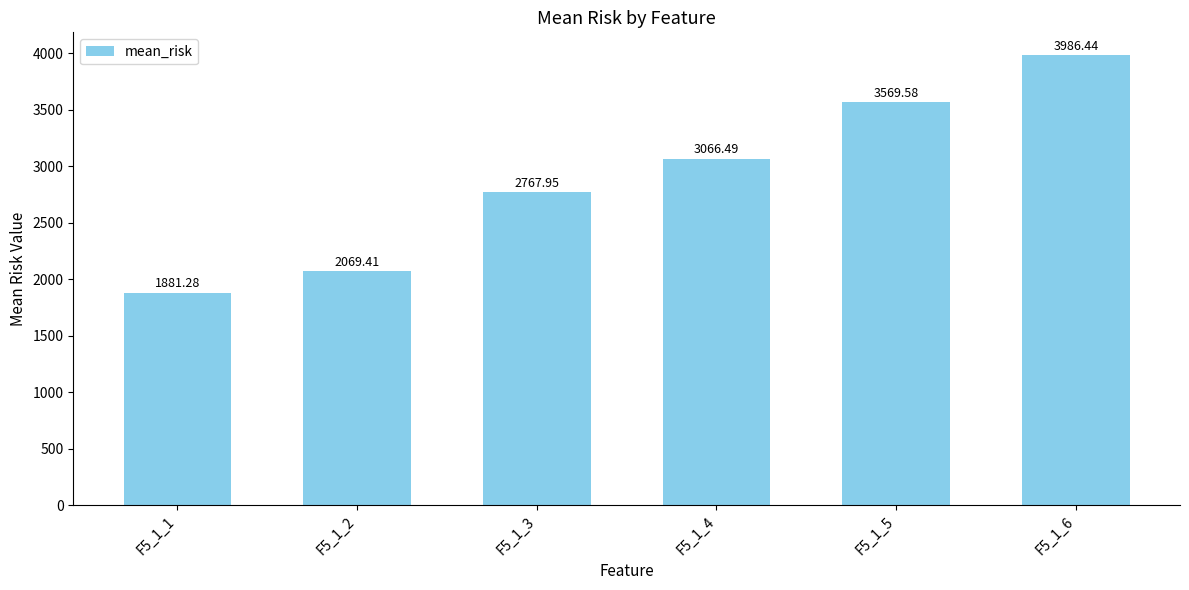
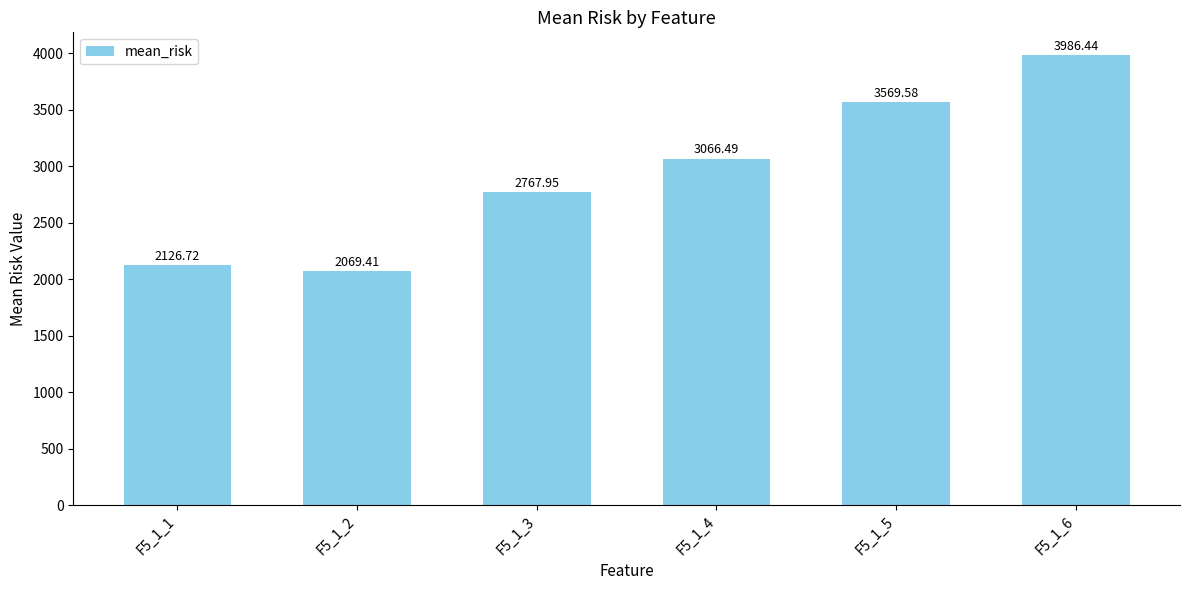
  {
-   "F5_1_1": 1881.28,
+   "F5_1_1": 2126.72,
    "F5_1_2": 2069.41,
    "F5_1_3": 2767.95,
    "F5_1_4": 3066.49,
    "F5_1_5": 3569.58,
    "F5_1_6": 3986.44
  }
